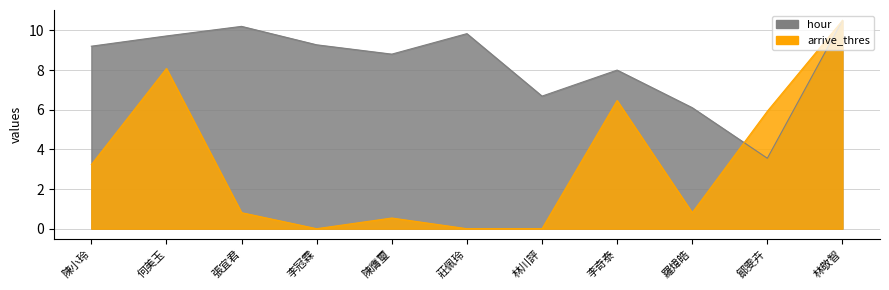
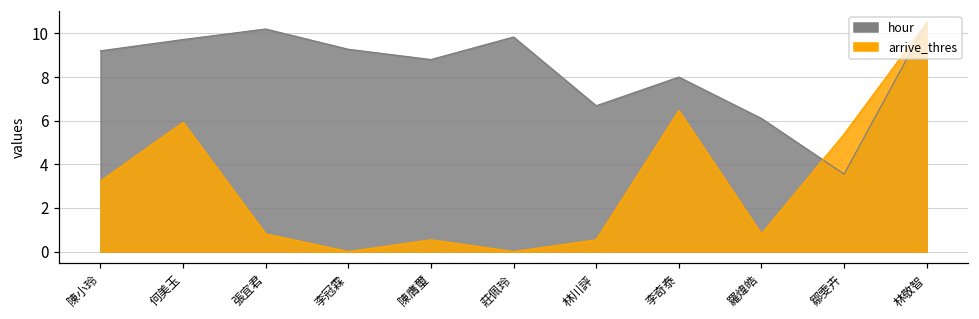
  {
    "hour": {
      "陳小玲": 9.2,
      "何美玉": 9.7,
      "張宜君": 10.2,
      "李冠霖": 9.3,
      "陳膺璽": 8.8,
      "莊佩玲": 9.8,
      "林川評": 6.7,
      "李奇泰": 8.0,
      "羅煒皓": 6.1,
      "鄒雯卉": 3.6
    },
    "arrive_thres": {
      "陳小玲": 3.2,
-     "何美玉": 8.1,
+     "何美玉": 5.9,
      "張宜君": 0.8,
      "李冠霖": 0.0,
      "陳膺璽": 0.5,
      "莊佩玲": 0.0,
-     "林川評": 0.0,
+     "林川評": 0.5,
      "李奇泰": 6.5,
      "羅煒皓": 0.8,
-     "鄒雯卉": 5.9
+     "鄒雯卉": 5.4
    }
  }
